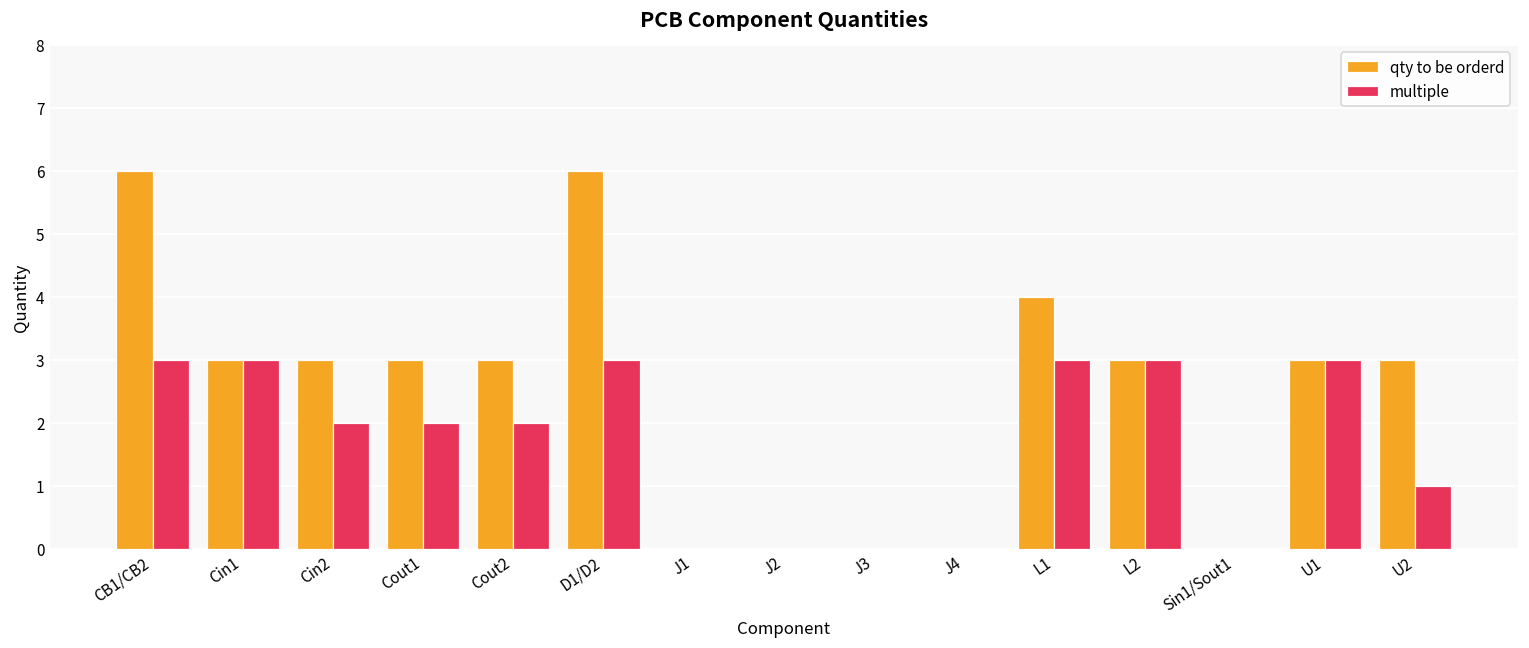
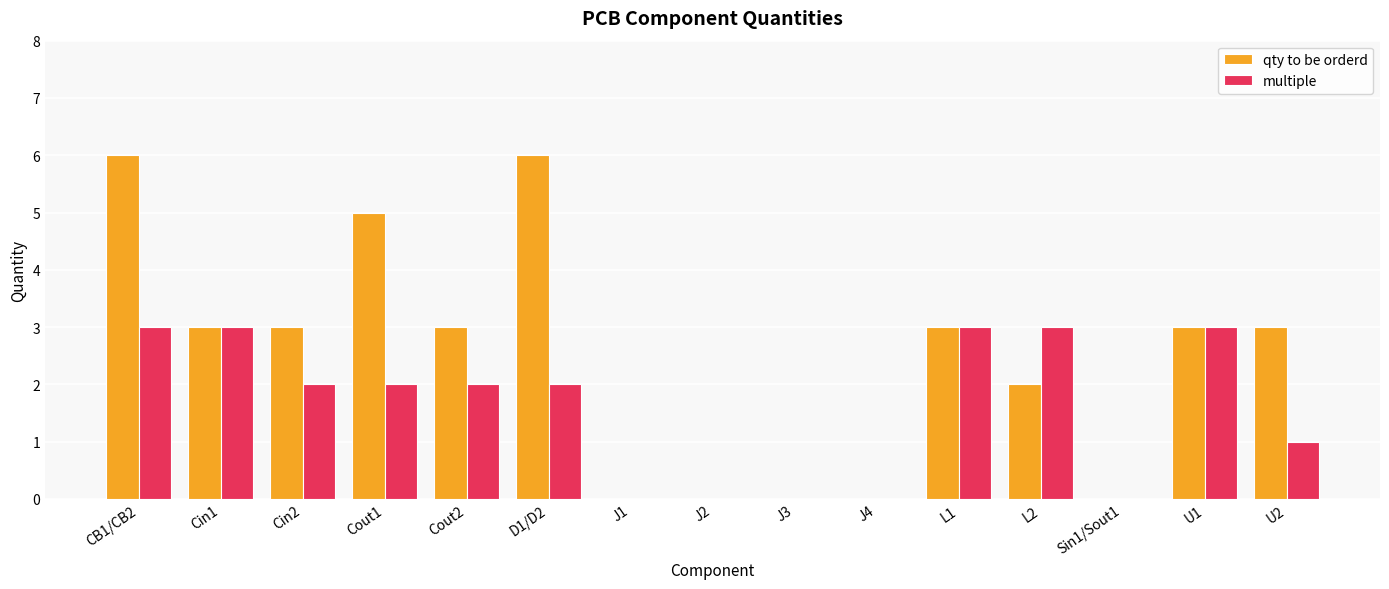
  {
    "qty to be orderd": {
      "CB1/CB2": 6,
      "Cin1": 3,
      "Cin2": 3,
-     "Cout1": 3,
+     "Cout1": 5,
      "Cout2": 3,
      "D1/D2": 6,
      "J1": 0,
      "J2": 0,
      "J3": 0,
      "J4": 0,
-     "L1": 4,
-     "L2": 3,
+     "L1": 3,
+     "L2": 2,
      "Sin1/Sout1": 0,
      "U1": 3,
      "U2": 3
    },
    "multiple": {
      "CB1/CB2": 3,
      "Cin1": 3,
      "Cin2": 2,
      "Cout1": 2,
      "Cout2": 2,
-     "D1/D2": 3,
+     "D1/D2": 2,
      "J1": 0,
      "J2": 0,
      "J3": 0,
      "J4": 0,
      "L1": 3,
      "L2": 3,
      "Sin1/Sout1": 0,
      "U1": 3,
      "U2": 1
    }
  }
